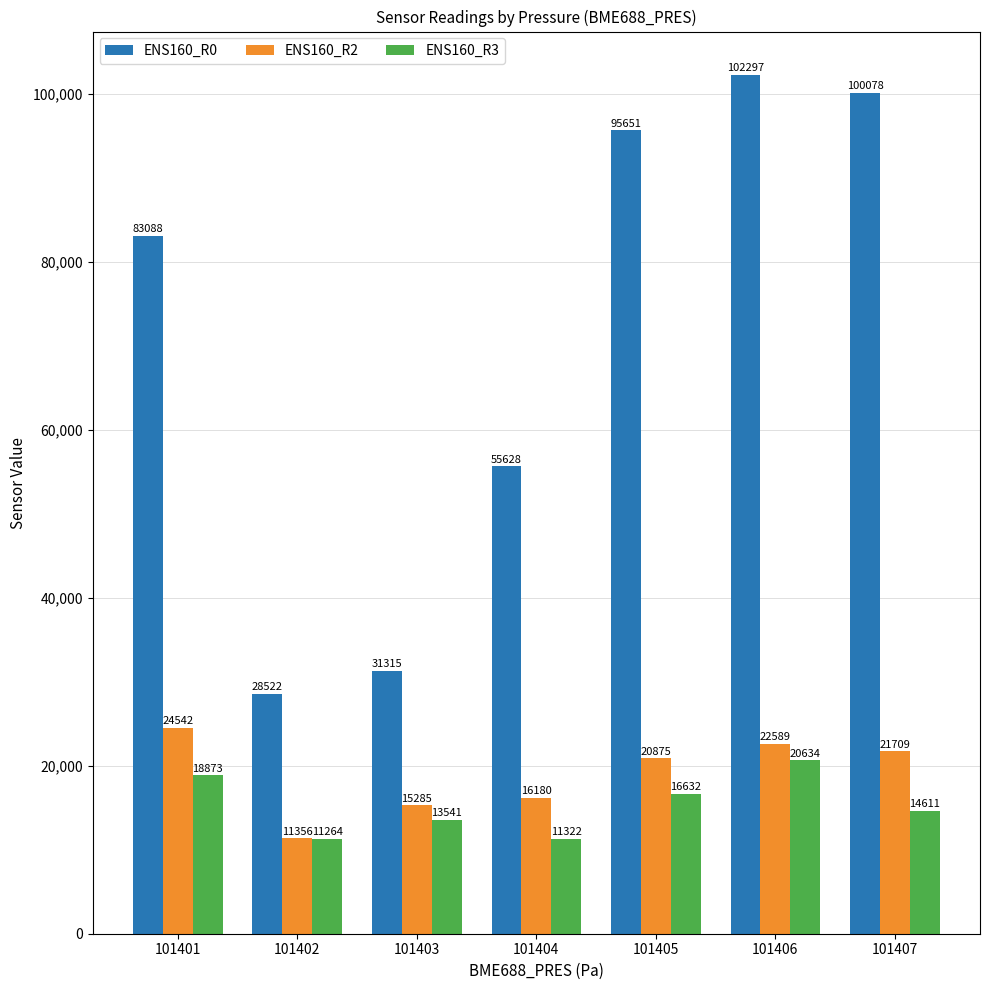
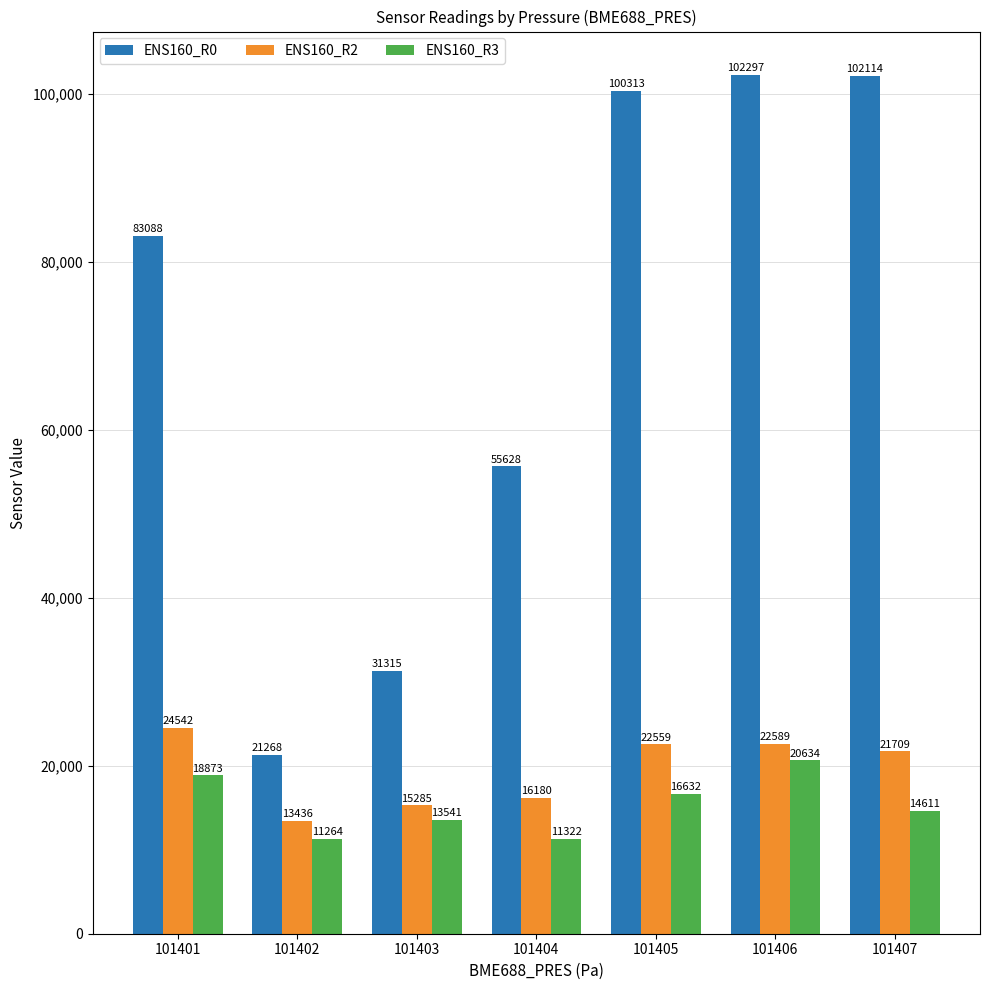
  {
    "ENS160_R0": {
      "101401": 83088,
-     "101402": 28522,
+     "101402": 21268,
      "101403": 31315,
      "101404": 55628,
-     "101405": 95651,
+     "101405": 100313,
      "101406": 102297,
-     "101407": 100078
+     "101407": 102114
    },
    "ENS160_R2": {
      "101401": 24542,
-     "101402": 11356,
+     "101402": 13436,
      "101403": 15285,
      "101404": 16180,
-     "101405": 20875,
+     "101405": 22559,
      "101406": 22589,
      "101407": 21709
    },
    "ENS160_R3": {
      "101401": 18873,
      "101402": 11264,
      "101403": 13541,
      "101404": 11322,
      "101405": 16632,
      "101406": 20634,
      "101407": 14611
    }
  }
